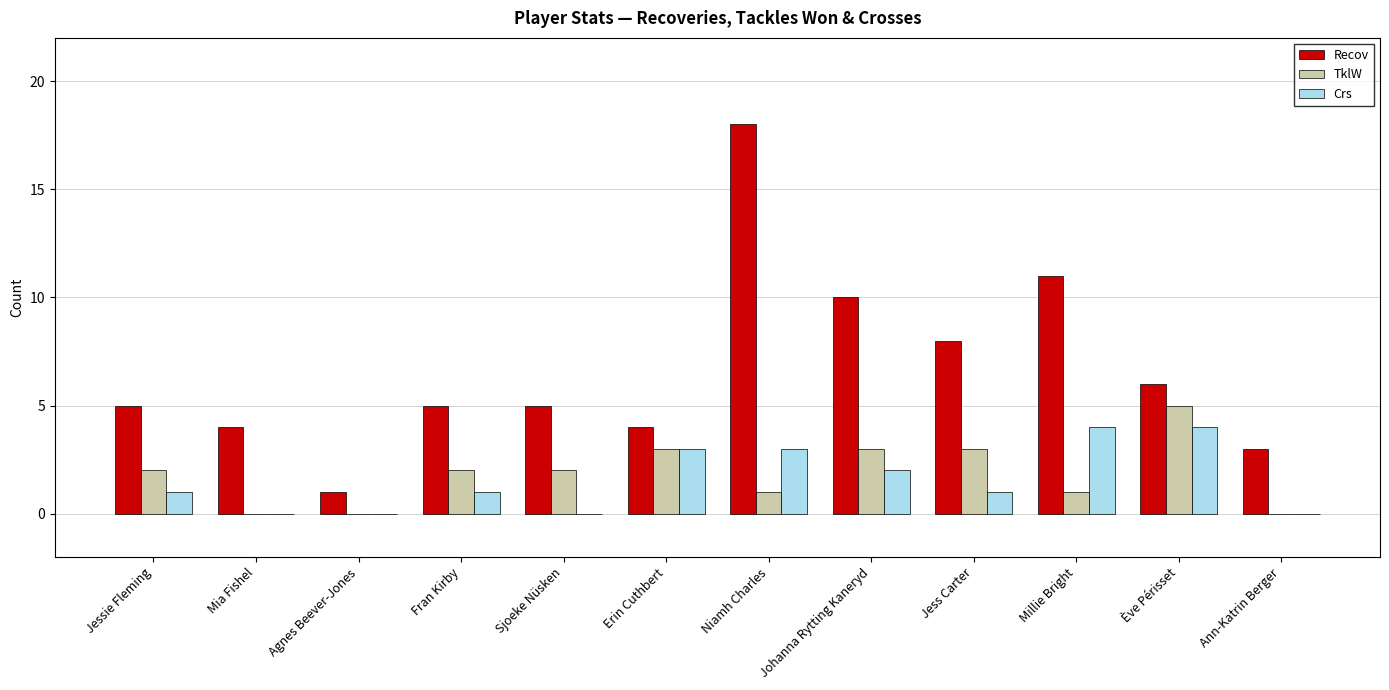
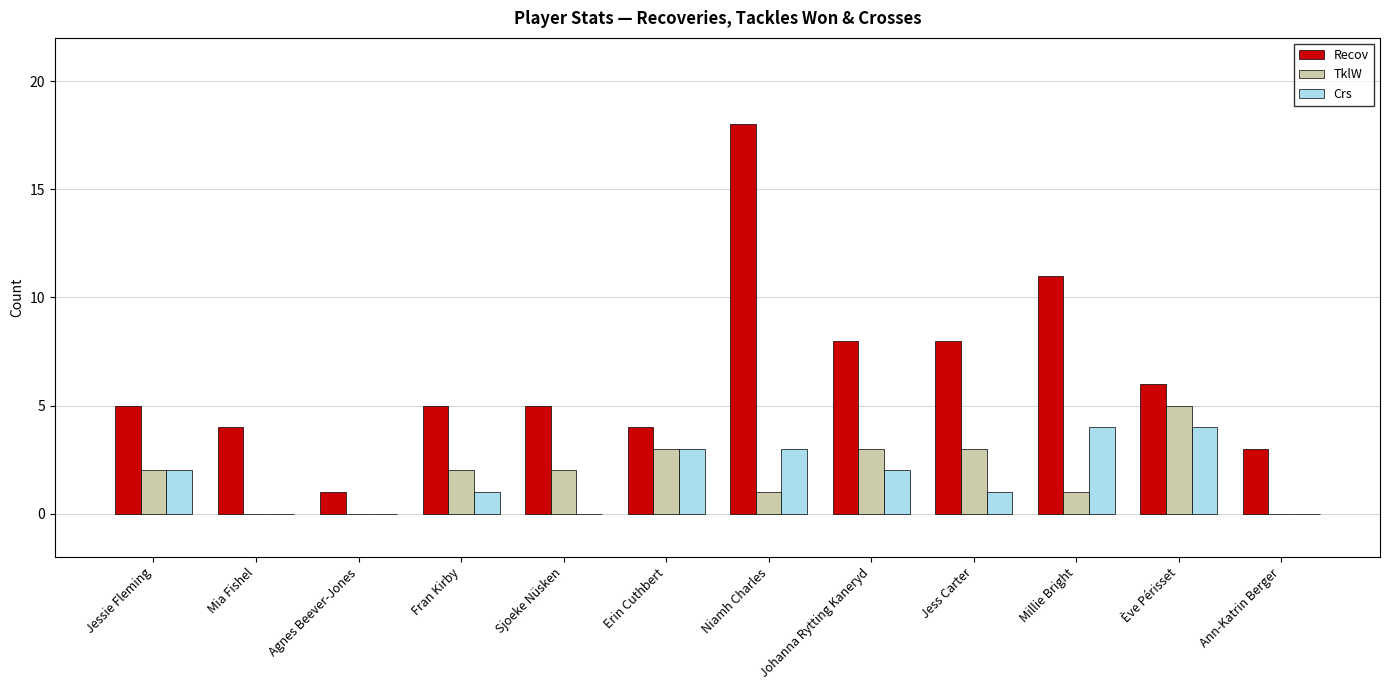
  {
    "Recov": {
      "Jessie Fleming": 5,
      "Mia Fishel": 4,
      "Agnes Beever-Jones": 1,
      "Fran Kirby": 5,
      "Sjoeke Nüsken": 5,
      "Erin Cuthbert": 4,
      "Niamh Charles": 18,
-     "Johanna Rytting Kaneryd": 10,
+     "Johanna Rytting Kaneryd": 8,
      "Jess Carter": 8,
      "Millie Bright": 11,
      "Ève Périsset": 6,
      "Ann-Katrin Berger": 3
    },
    "TklW": {
      "Jessie Fleming": 2,
      "Mia Fishel": 0,
      "Agnes Beever-Jones": 0,
      "Fran Kirby": 2,
      "Sjoeke Nüsken": 2,
      "Erin Cuthbert": 3,
      "Niamh Charles": 1,
      "Johanna Rytting Kaneryd": 3,
      "Jess Carter": 3,
      "Millie Bright": 1,
      "Ève Périsset": 5,
      "Ann-Katrin Berger": 0
    },
    "Crs": {
-     "Jessie Fleming": 1,
+     "Jessie Fleming": 2,
      "Mia Fishel": 0,
      "Agnes Beever-Jones": 0,
      "Fran Kirby": 1,
      "Sjoeke Nüsken": 0,
      "Erin Cuthbert": 3,
      "Niamh Charles": 3,
      "Johanna Rytting Kaneryd": 2,
      "Jess Carter": 1,
      "Millie Bright": 4,
      "Ève Périsset": 4,
      "Ann-Katrin Berger": 0
    }
  }
